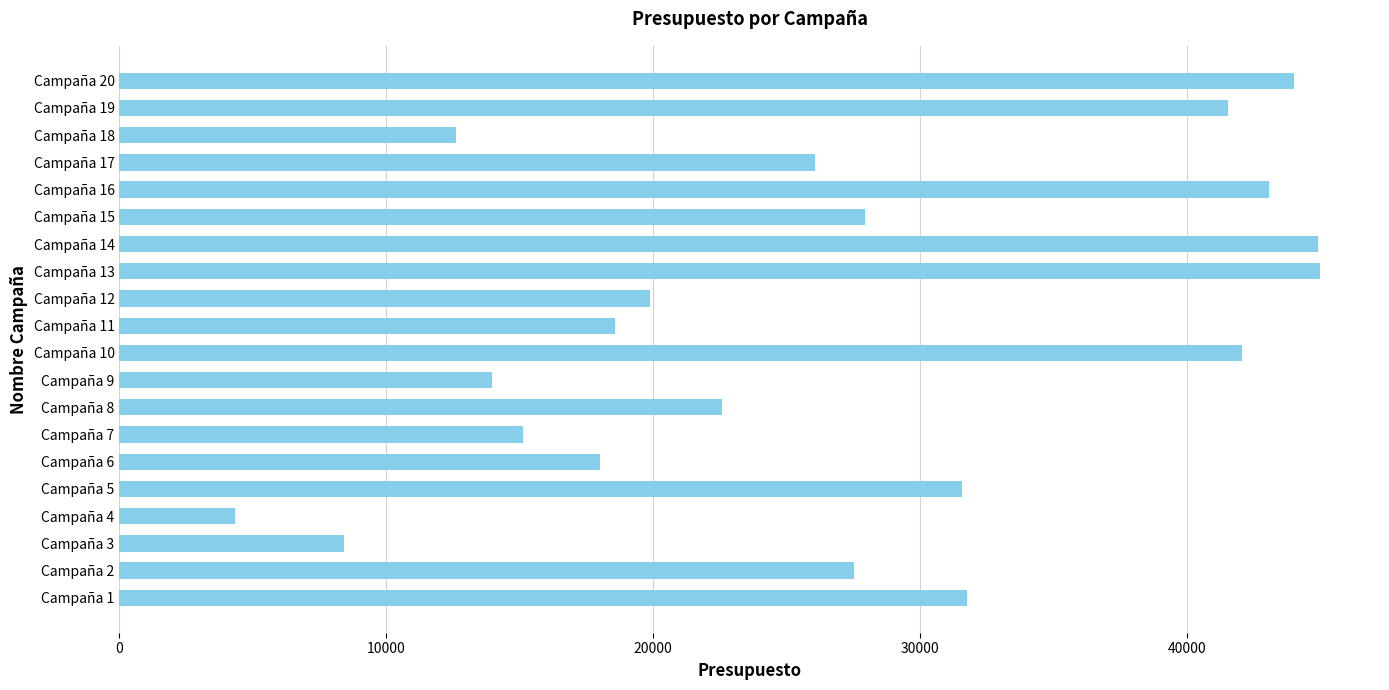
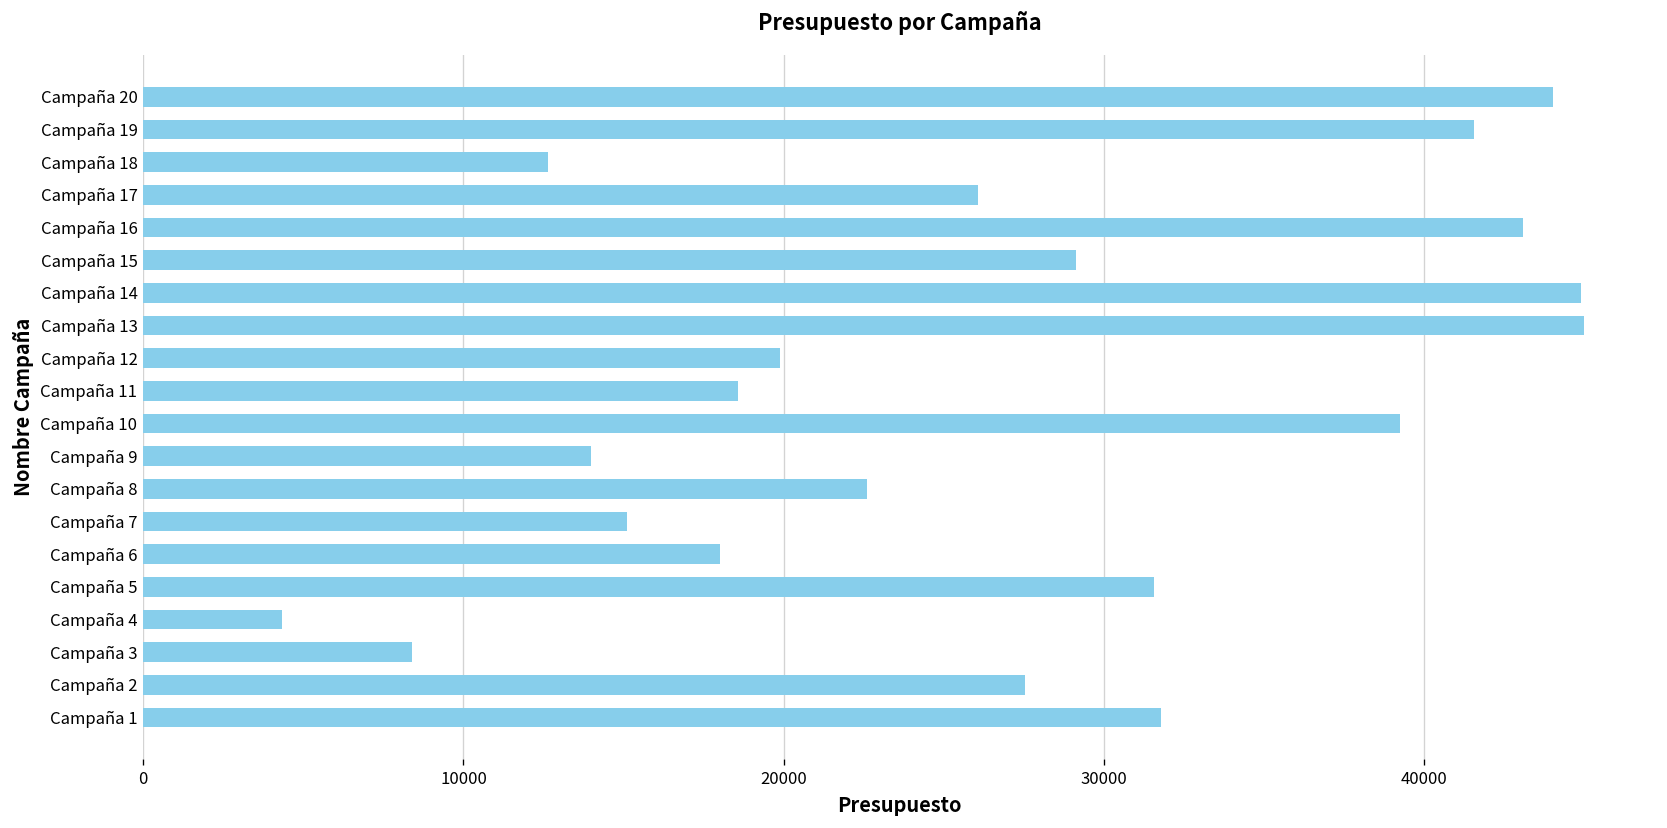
  {
    "Campaña 20": 44000,
    "Campaña 19": 41600,
    "Campaña 18": 12600,
    "Campaña 17": 26100,
    "Campaña 16": 43100,
-   "Campaña 15": 27900,
+   "Campaña 15": 29100,
    "Campaña 14": 44900,
    "Campaña 13": 45000,
    "Campaña 12": 19900,
    "Campaña 11": 18600,
-   "Campaña 10": 42100,
+   "Campaña 10": 39300,
    "Campaña 9": 14000,
    "Campaña 8": 22600,
    "Campaña 7": 15100,
    "Campaña 6": 18000,
    "Campaña 5": 31600,
    "Campaña 4": 4300,
    "Campaña 3": 8400,
    "Campaña 2": 27500,
    "Campaña 1": 31800
  }
